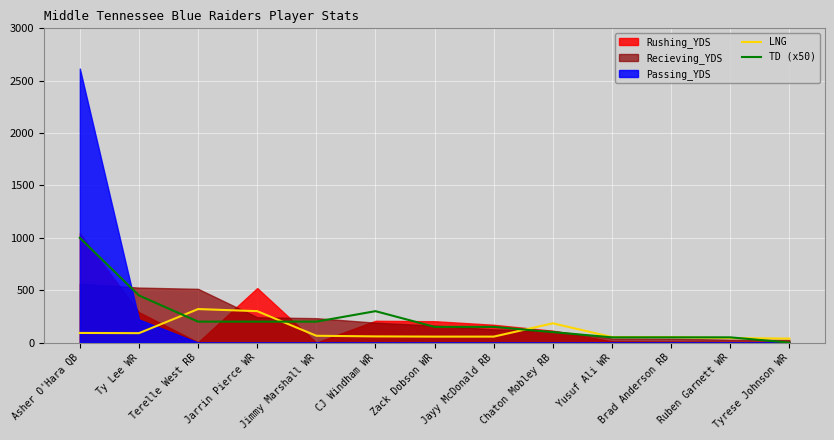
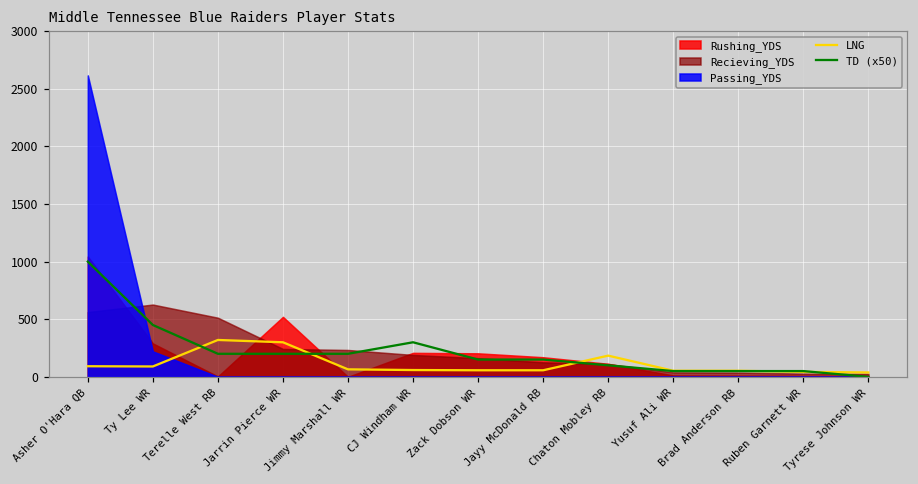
  {
    "LNG": {
      "Asher O'Hara QB": 90,
      "Ty Lee WR": 90,
      "Terelle West RB": 320,
      "Jarrin Pierce WR": 300,
      "Jimmy Marshall WR": 70,
      "CJ Windham WR": 60,
      "Zack Dobson WR": 60,
      "Jayy McDonald RB": 60,
      "Chaton Mobley RB": 180
    },
    "Rushing_YDS": {
      "Asher O'Hara QB": 1040,
      "Ty Lee WR": 290,
      "Jarrin Pierce WR": 520,
      "Zack Dobson WR": 200
    },
    "TD (x50)": {
      "Asher O'Hara QB": 1000,
      "Ty Lee WR": 450,
      "Terelle West RB": 200,
      "Jarrin Pierce WR": 200,
      "Jimmy Marshall WR": 200,
      "CJ Windham WR": 300
    },
    "Recieving_YDS": {
      "Asher O'Hara QB": 560,
-     "Ty Lee WR": 530,
+     "Ty Lee WR": 630,
      "Terelle West RB": 510,
      "Jarrin Pierce WR": 240,
      "Jimmy Marshall WR": 230
    },
    "Passing_YDS": {
      "Asher O'Hara QB": 2620,
      "Ty Lee WR": 220,
      "Jarrin Pierce WR": 0,
      "CJ Windham WR": 0,
      "Zack Dobson WR": 0,
      "Jayy McDonald RB": 0,
      "Chaton Mobley RB": 0
    }
  }
